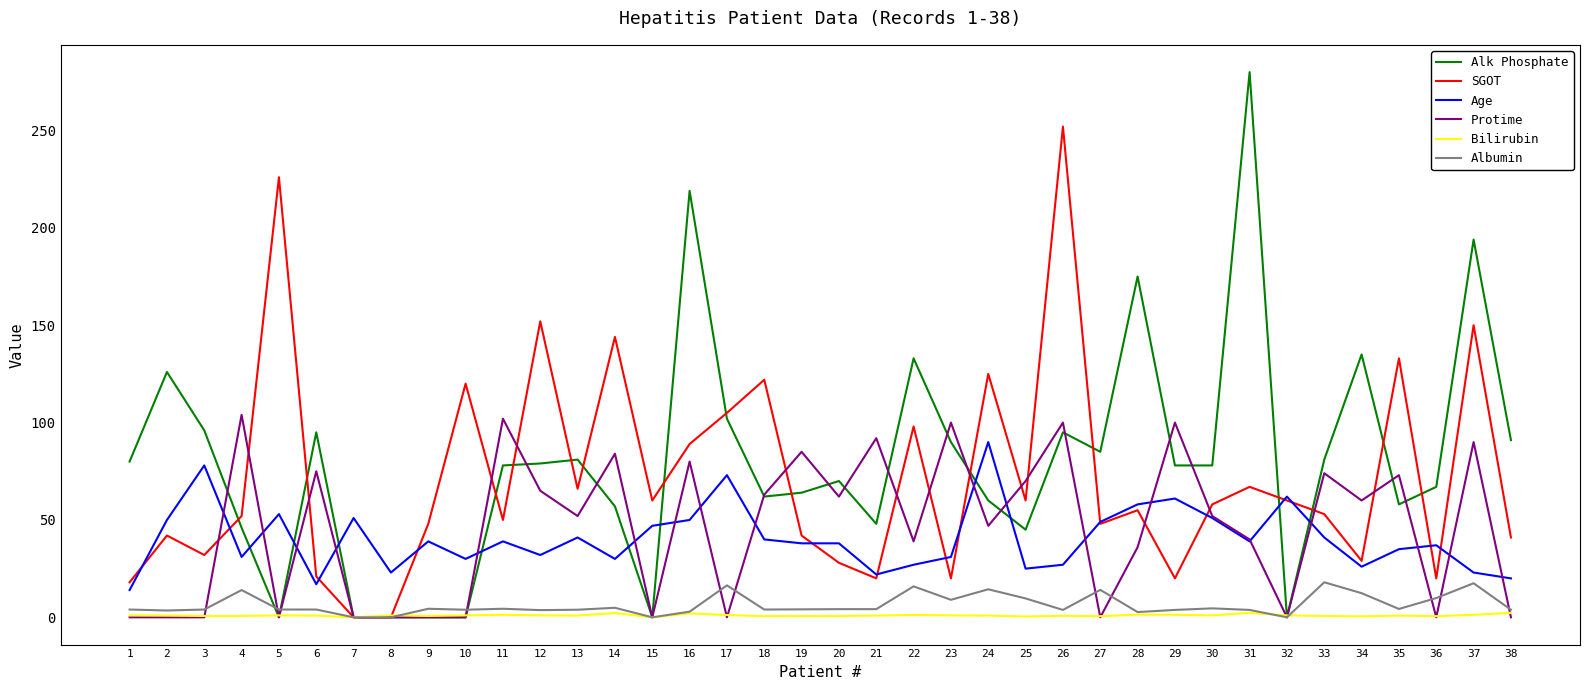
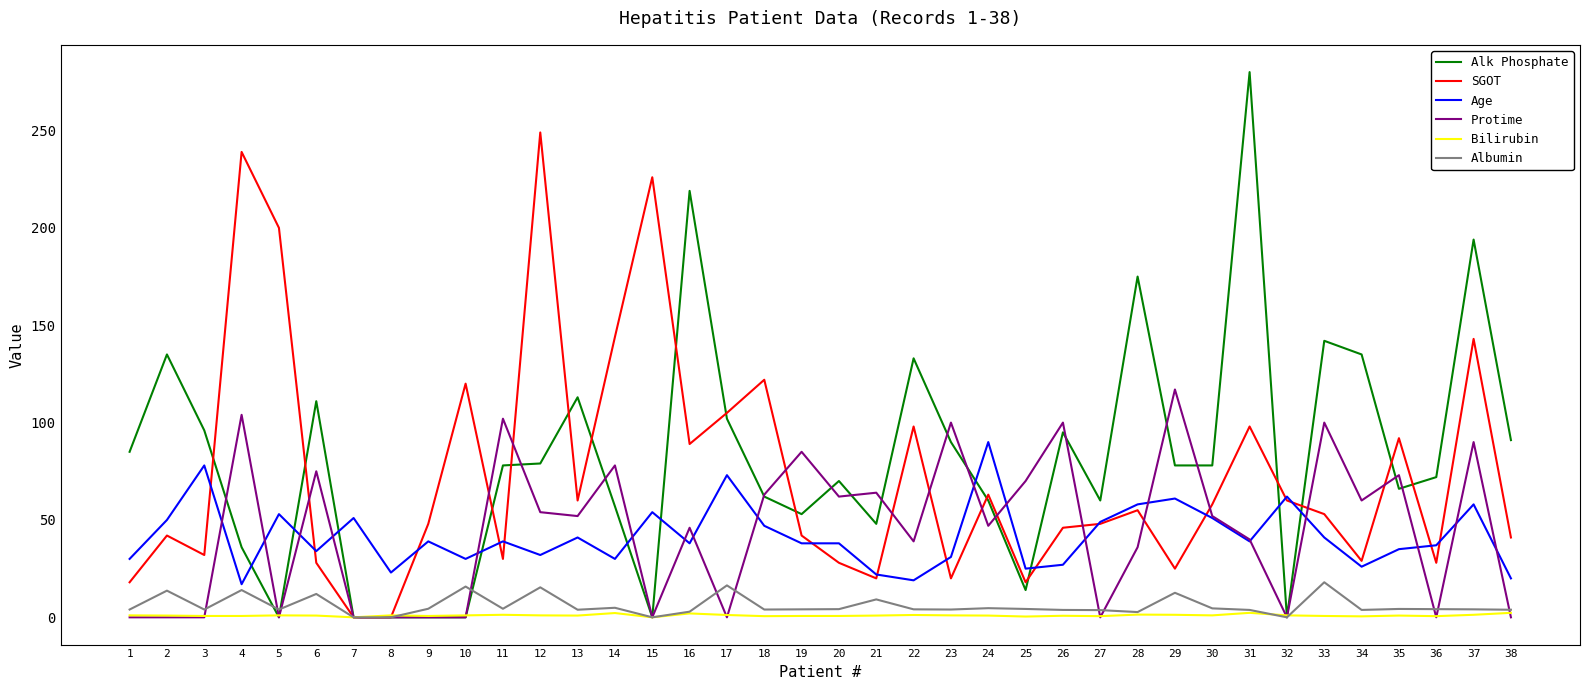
  {
    "Alk Phosphate": {
-     "1": 80,
-     "2": 126,
+     "1": 85,
+     "2": 135,
      "3": 96,
-     "4": 46,
-     "6": 95,
+     "4": 36,
+     "6": 111,
      "11": 78,
      "12": 79,
-     "13": 81,
+     "13": 113,
      "14": 57,
      "16": 219,
      "17": 102,
-     "19": 64,
+     "19": 53,
      "20": 70,
      "21": 48,
      "22": 133,
      "23": 90,
      "24": 60,
-     "25": 45,
+     "25": 14,
      "26": 95,
-     "27": 85,
+     "27": 60,
      "28": 175,
      "29": 78,
      "30": 78,
      "31": 280,
-     "33": 81,
+     "33": 142,
      "34": 135,
-     "35": 58,
-     "36": 67,
+     "35": 66,
+     "36": 72,
      "37": 194,
      "38": 91
    },
    "SGOT": {
      "1": 18,
      "2": 42,
      "3": 32,
-     "4": 52,
-     "5": 226,
-     "6": 21,
+     "4": 239,
+     "5": 200,
+     "6": 28,
      "9": 48,
      "10": 120,
-     "11": 50,
-     "12": 152,
-     "13": 66,
+     "11": 30,
+     "12": 249,
+     "13": 60,
      "14": 144,
-     "15": 60,
+     "15": 226,
      "16": 89,
      "17": 105,
      "18": 122,
      "19": 42,
      "20": 28,
      "21": 20,
      "22": 98,
      "23": 20,
-     "24": 125,
-     "25": 60,
-     "26": 252,
+     "24": 63,
+     "25": 18,
+     "26": 46,
      "28": 55,
-     "29": 20,
+     "29": 25,
      "30": 58,
-     "31": 67,
+     "31": 98,
      "32": 60,
      "33": 53,
      "34": 29,
-     "35": 133,
-     "36": 20,
-     "37": 150,
+     "35": 92,
+     "36": 28,
+     "37": 143,
      "38": 41
    },
    "Age": {
-     "1": 14,
+     "1": 30,
      "2": 50,
      "3": 78,
-     "4": 31,
+     "4": 17,
      "5": 53,
-     "6": 17,
+     "6": 34,
      "7": 51,
      "8": 23,
      "9": 39,
      "10": 30,
      "11": 39,
      "12": 32,
      "13": 41,
      "14": 30,
-     "15": 47,
-     "16": 50,
+     "15": 54,
+     "16": 38,
      "17": 73,
-     "18": 40,
+     "18": 47,
      "19": 38,
      "20": 38,
      "21": 22,
-     "22": 27,
+     "22": 19,
      "23": 31,
      "24": 90,
      "25": 25,
      "26": 27,
      "28": 58,
      "29": 61,
      "32": 62,
      "33": 41,
      "34": 26,
      "35": 35,
      "36": 37,
-     "37": 23,
+     "37": 58,
      "38": 20
    },
    "Protime": {
      "4": 104,
      "6": 75,
      "11": 102,
-     "12": 65,
+     "12": 54,
      "13": 52,
-     "14": 84,
-     "16": 80,
+     "14": 78,
+     "16": 46,
      "19": 85,
      "20": 62,
-     "21": 92,
+     "21": 64,
      "22": 39,
      "23": 100,
      "24": 47,
      "25": 70,
      "26": 100,
      "28": 36,
-     "29": 100,
-     "33": 74,
+     "29": 117,
+     "33": 100,
      "34": 60,
      "35": 73,
      "37": 90,
      "38": 0
    },
    "Bilirubin": {
      "4": 1,
      "6": 1,
      "11": 1,
      "12": 1,
      "13": 1,
      "14": 2,
      "18": 1,
      "19": 1,
      "20": 1,
      "21": 1,
      "22": 1,
      "23": 1,
      "24": 1,
      "25": 0,
      "26": 1,
      "29": 1,
      "30": 1,
      "31": 2,
      "33": 1,
      "34": 1,
      "35": 1,
      "37": 1,
      "38": 2
    },
    "Albumin": {
      "1": 4,
-     "2": 4,
+     "2": 14,
      "3": 4,
      "4": 14,
      "5": 4,
-     "6": 4,
+     "6": 12,
      "9": 4,
-     "10": 4,
+     "10": 16,
      "11": 4,
-     "12": 4,
+     "12": 15,
      "13": 4,
      "14": 5,
      "17": 16,
      "18": 4,
      "19": 4,
      "20": 4,
-     "21": 4,
-     "22": 16,
-     "23": 9,
-     "24": 14,
-     "25": 10,
+     "21": 9,
+     "22": 4,
+     "23": 4,
+     "24": 5,
+     "25": 4,
      "26": 4,
-     "27": 14,
-     "29": 4,
+     "27": 4,
+     "29": 13,
      "30": 5,
      "31": 4,
      "33": 18,
-     "34": 12,
+     "34": 4,
      "35": 4,
-     "36": 10,
-     "37": 18,
+     "36": 4,
+     "37": 4,
      "38": 4
    }
  }
